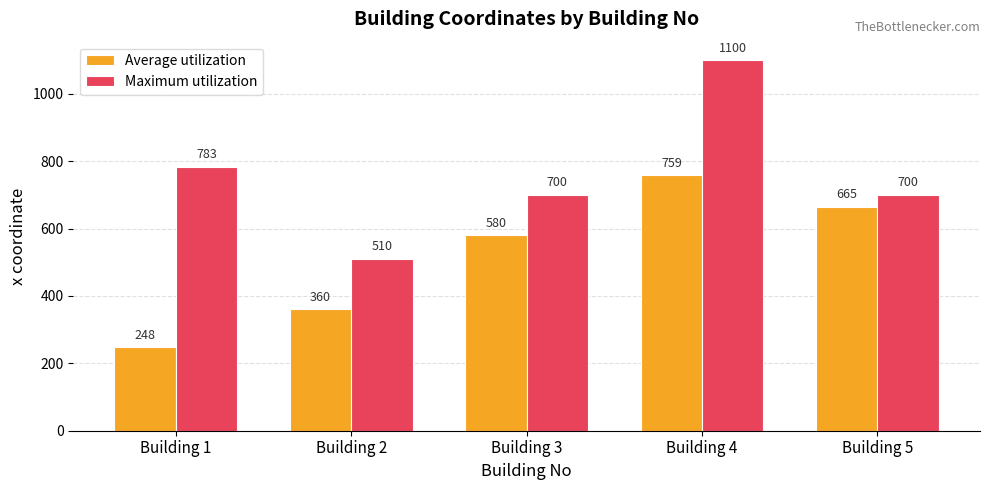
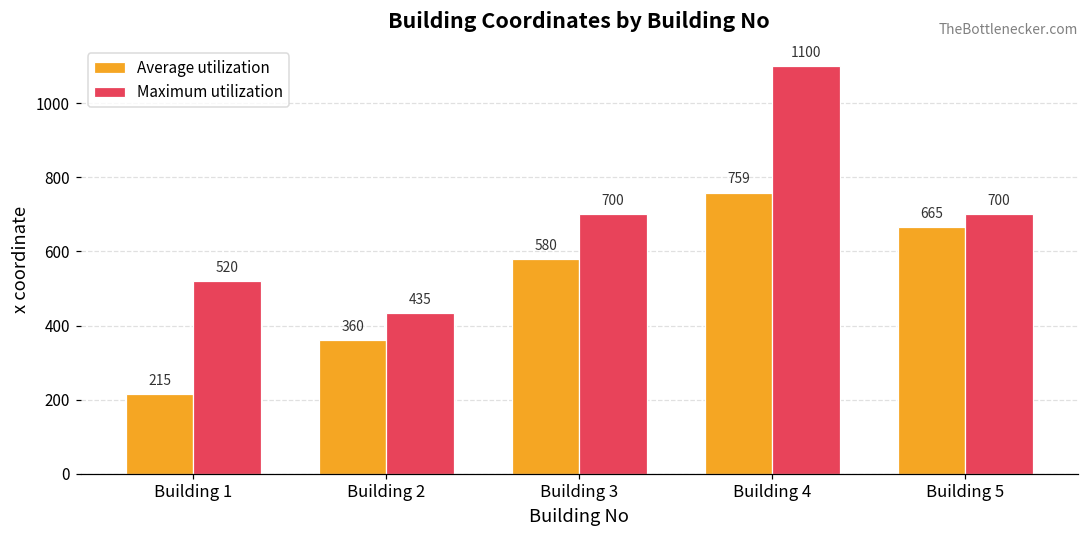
  {
    "Average utilization": {
-     "Building 1": 248,
+     "Building 1": 215,
      "Building 2": 360,
      "Building 3": 580,
      "Building 4": 759,
      "Building 5": 665
    },
    "Maximum utilization": {
-     "Building 1": 783,
-     "Building 2": 510,
+     "Building 1": 520,
+     "Building 2": 435,
      "Building 3": 700,
      "Building 4": 1100,
      "Building 5": 700
    }
  }
